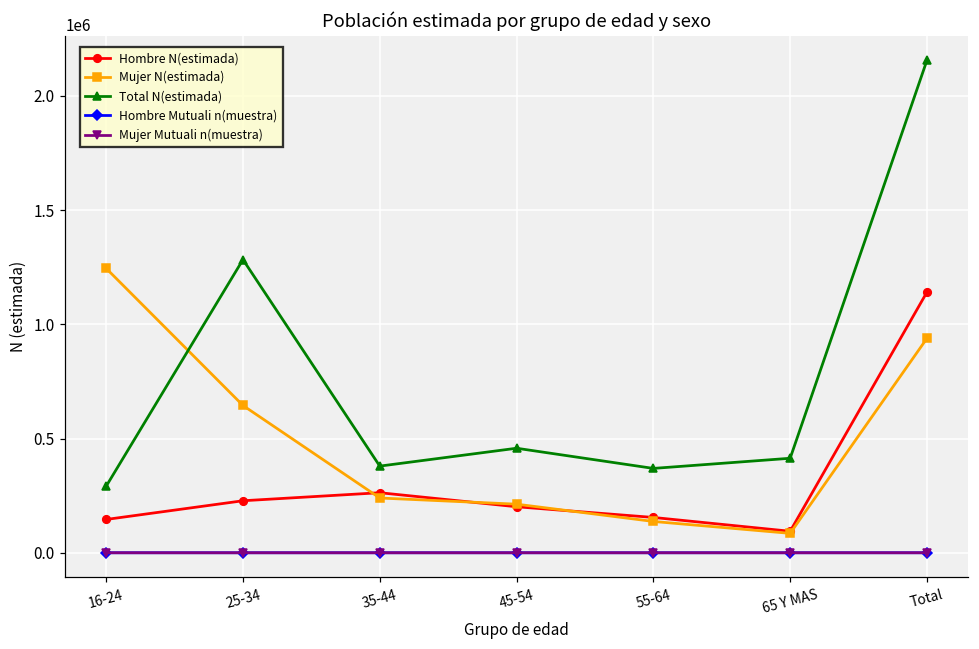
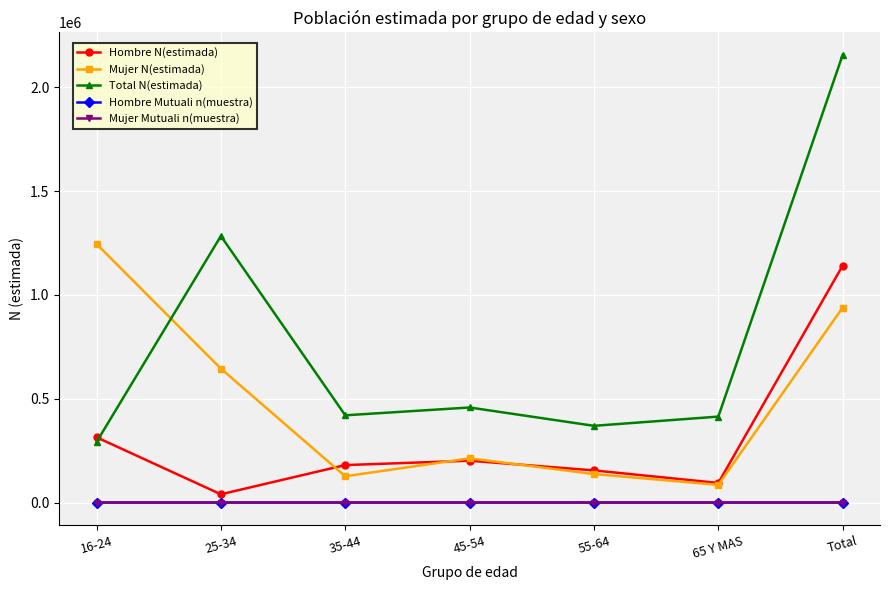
  {
    "Hombre N(estimada)": {
-     "16-24": 150000,
-     "25-34": 230000,
-     "35-44": 260000,
+     "16-24": 310000,
+     "25-34": 40000,
+     "35-44": 180000,
      "55-64": 150000,
      "Total": 1140000
    },
    "Mujer N(estimada)": {
      "16-24": 1240000,
      "25-34": 640000,
-     "35-44": 240000,
+     "35-44": 130000,
      "55-64": 140000,
      "Total": 940000
    },
    "Total N(estimada)": {
      "16-24": 290000,
      "25-34": 1280000,
-     "35-44": 380000,
+     "35-44": 420000,
      "45-54": 460000,
      "55-64": 370000,
      "65 Y MAS": 410000,
      "Total": 2160000
    },
    "Mujer Mutuali n(muestra)": {
      "16-24": 0,
      "25-34": 0,
      "35-44": 0,
      "45-54": 0,
      "55-64": 0,
      "65 Y MAS": 0,
      "Total": 0
    }
  }
